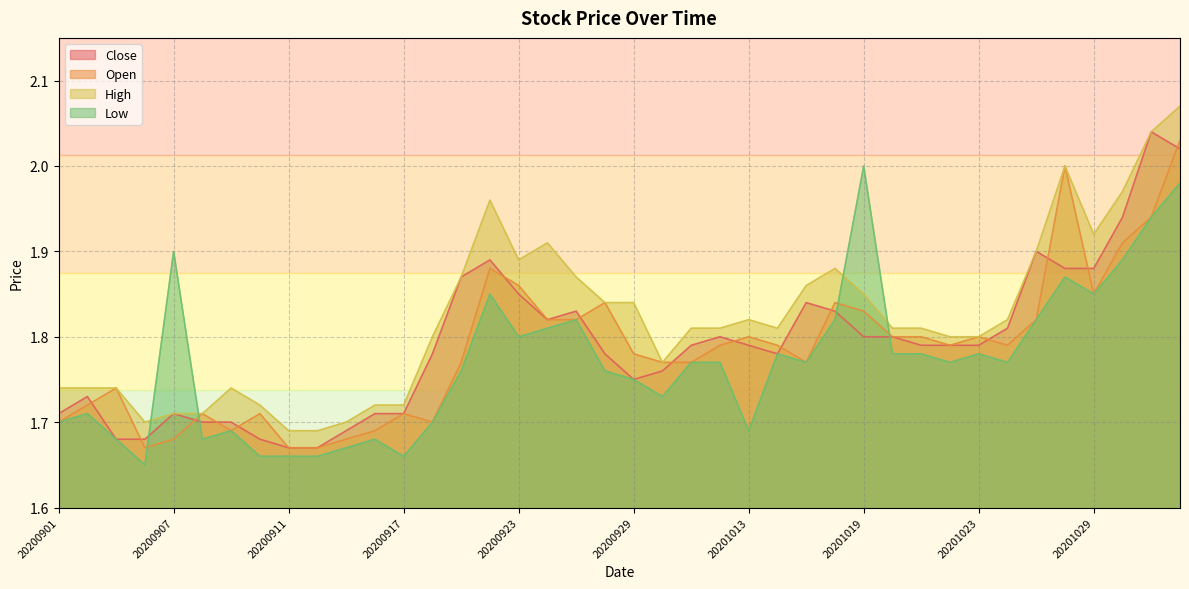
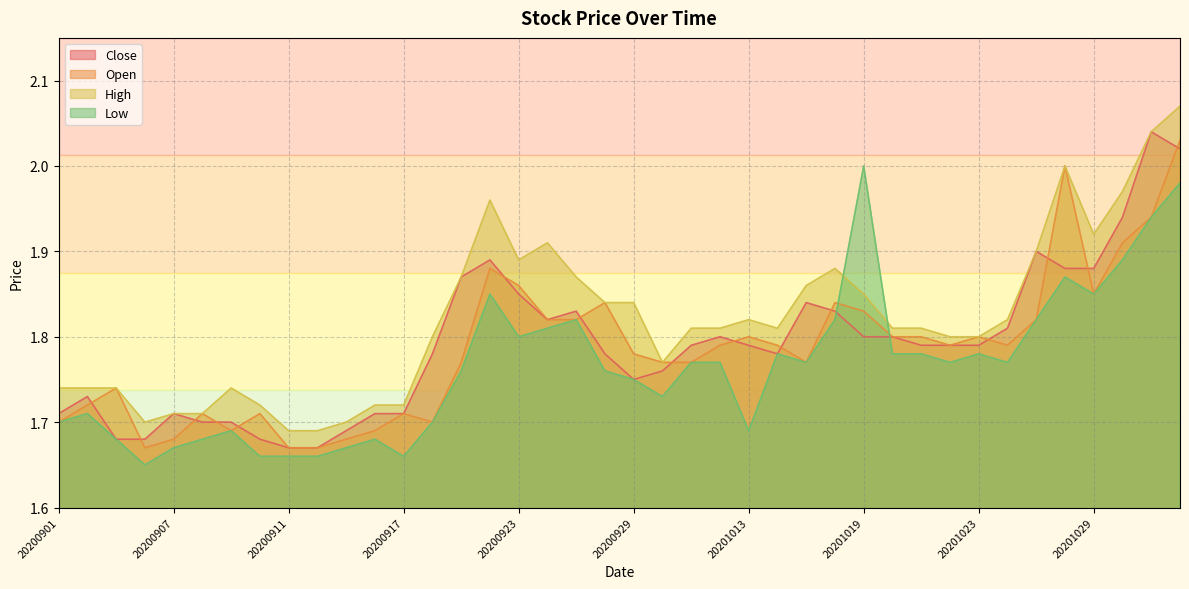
  {
    "Low": {
-     "20200907": 1.90,
+     "20200907": 1.67,
      "20200911": 1.66,
      "20200917": 1.66,
      "20200923": 1.80,
      "20201013": 1.69,
      "20201019": 2.00,
      "20201023": 1.78
    }
  }
